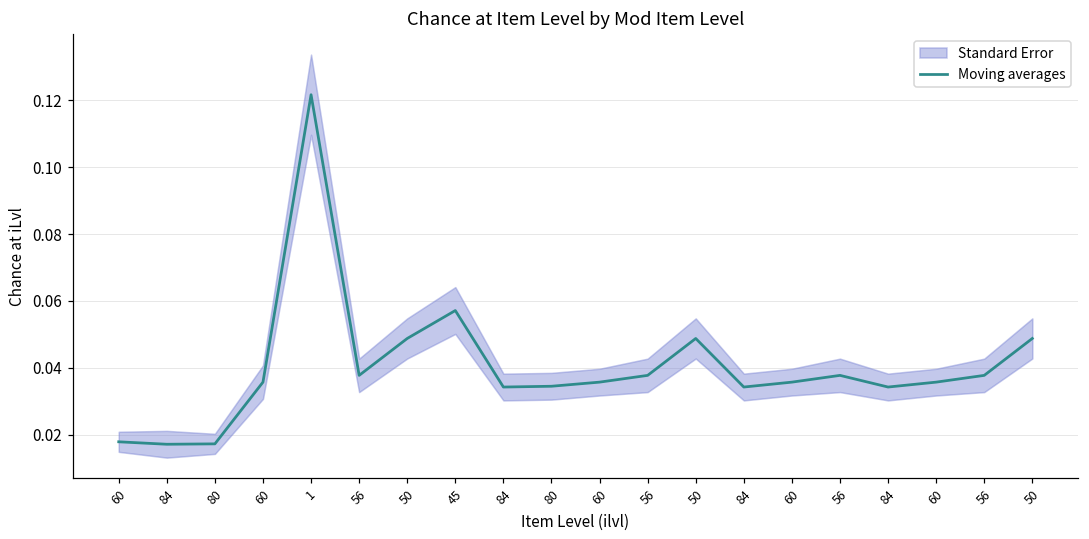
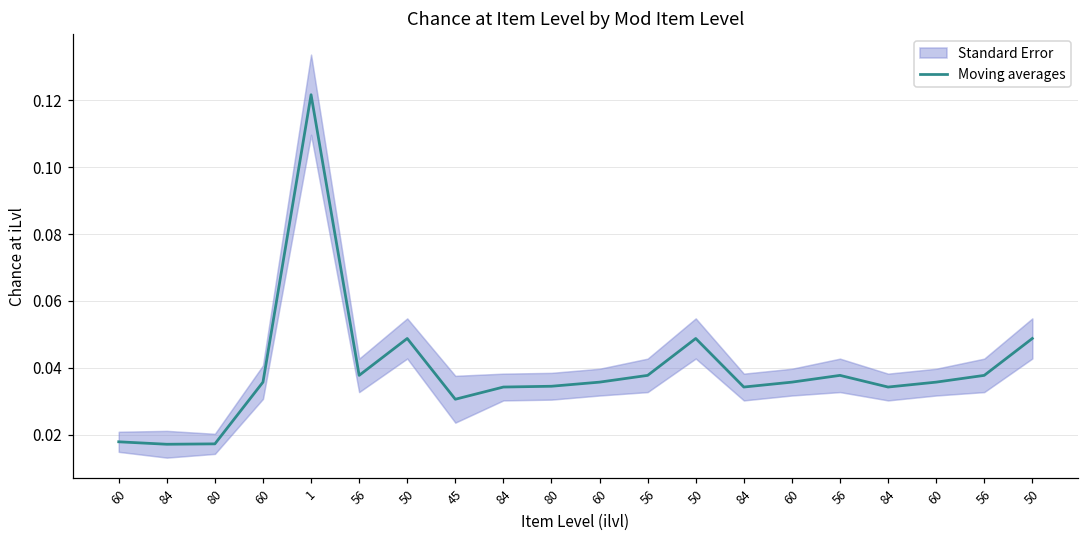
  {
    "Moving averages": {
      "1": 0.122,
-     "45": 0.057
+     "45": 0.031
    }
  }
